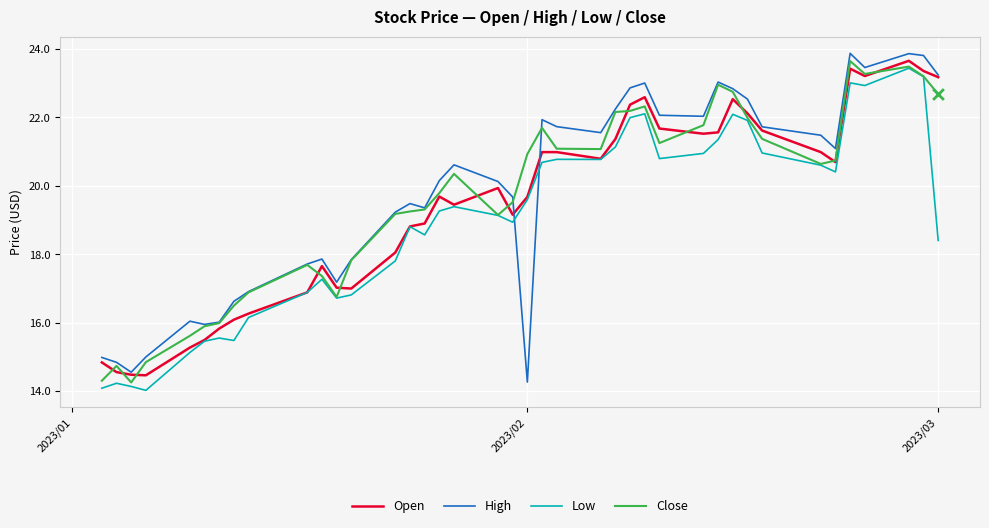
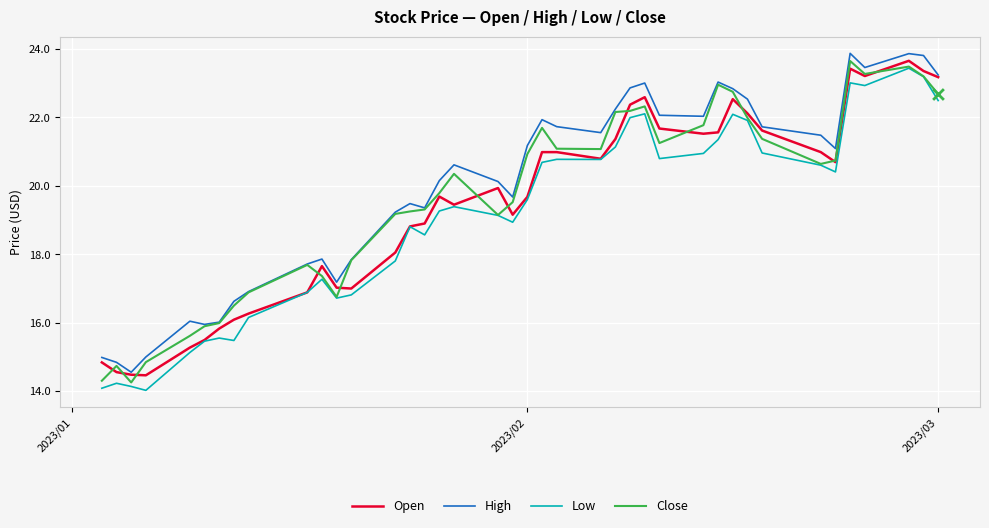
  {
    "Open": {
      "2023/02": 19.7
    },
    "High": {
-     "2023/02": 14.3
+     "2023/02": 21.2
    },
    "Low": {
      "2023/02": 19.6,
-     "2023/03": 18.4
+     "2023/03": 22.5
    }
  }
